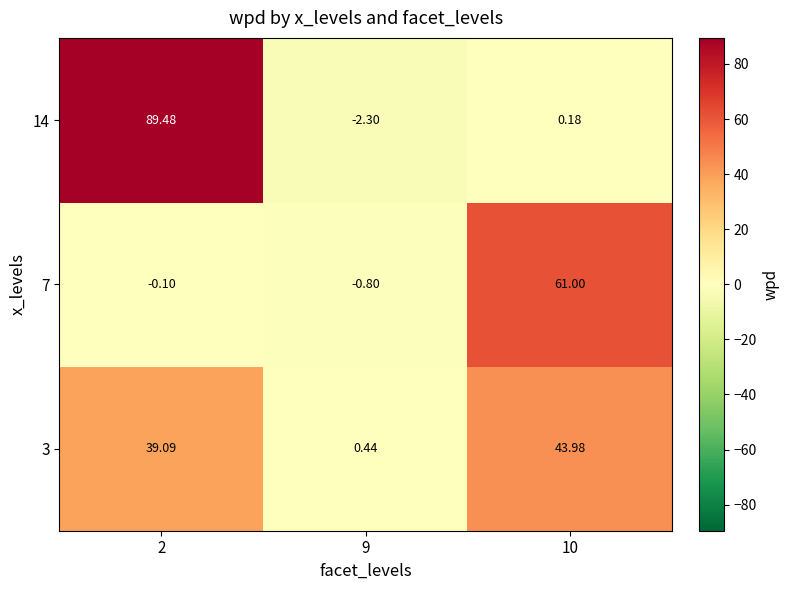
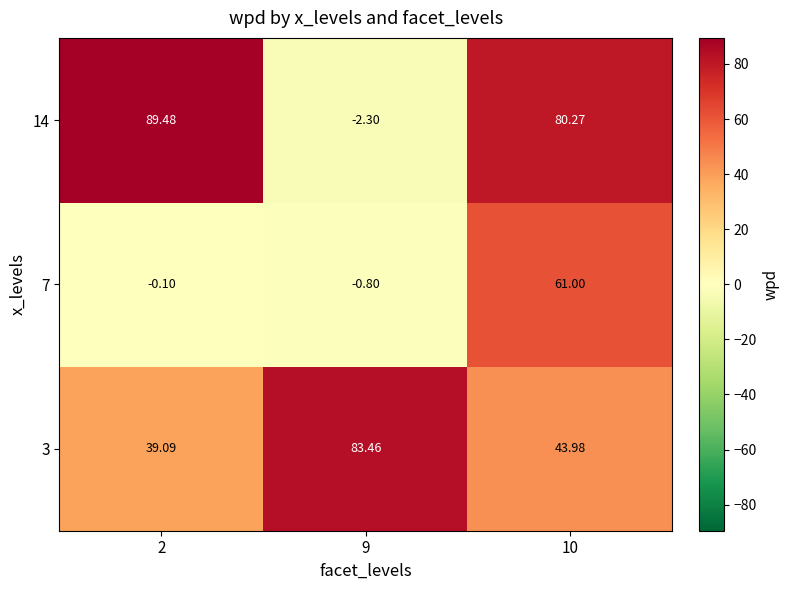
  {
    "14": {
      "2": 89.48,
      "9": -2.30,
-     "10": 0.18
+     "10": 80.27
    },
    "7": {
      "2": -0.10,
      "9": -0.80,
      "10": 61.00
    },
    "3": {
      "2": 39.09,
-     "9": 0.44,
+     "9": 83.46,
      "10": 43.98
    }
  }
